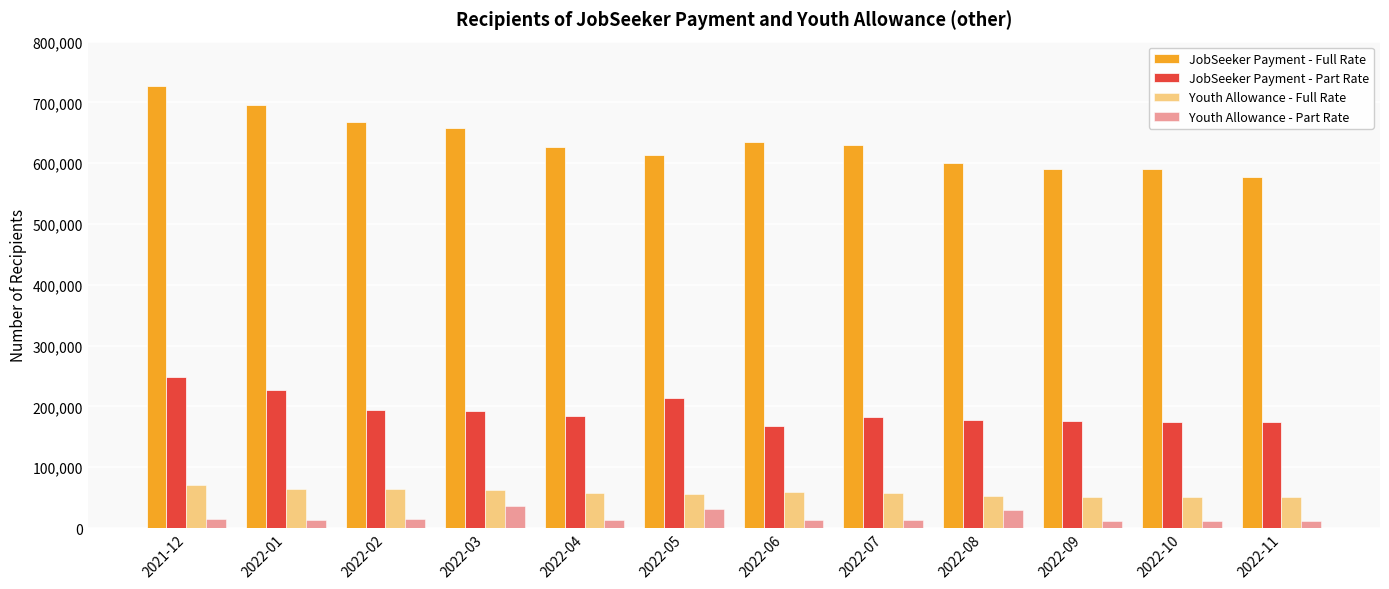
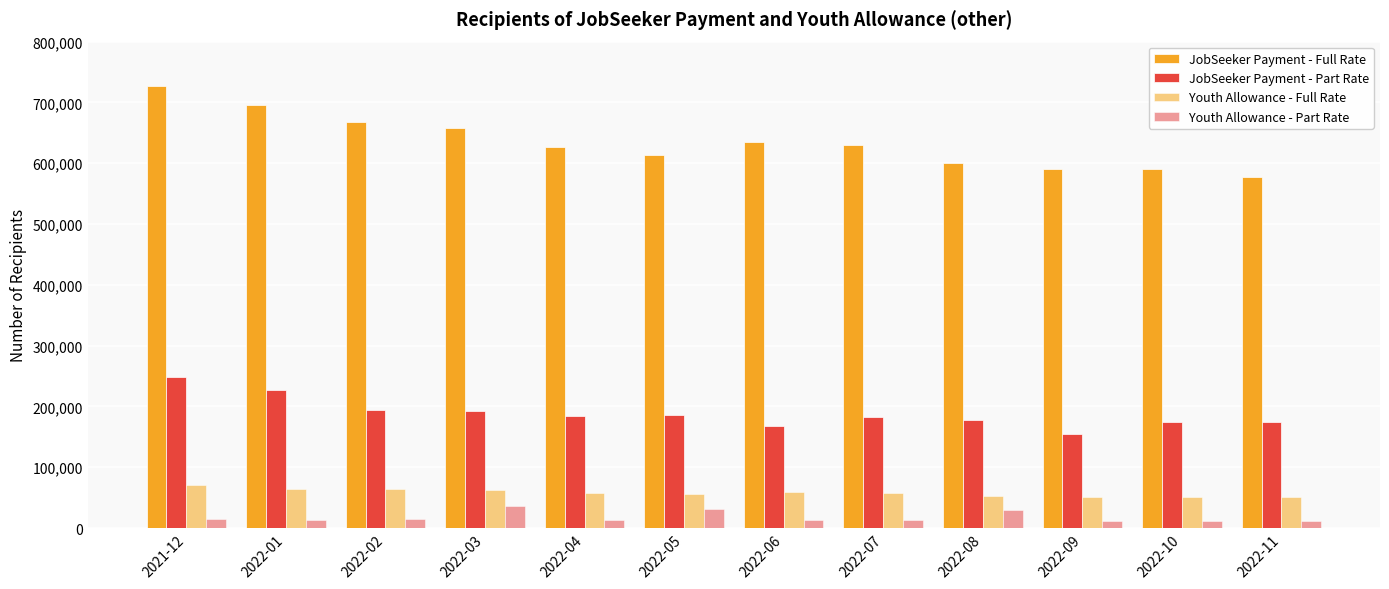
  {
    "JobSeeker Payment - Part Rate": {
      "2021-12": "250,000",
      "2022-01": "230,000",
      "2022-02": "190,000",
      "2022-03": "190,000",
      "2022-04": "180,000",
-     "2022-05": "210,000",
+     "2022-05": "190,000",
      "2022-06": "170,000",
      "2022-07": "180,000",
      "2022-08": "180,000",
-     "2022-09": "180,000",
+     "2022-09": "150,000",
      "2022-10": "170,000",
      "2022-11": "170,000"
    },
    "Youth Allowance - Part Rate": {
      "2021-12": "20,000",
      "2022-01": "10,000",
      "2022-02": "10,000",
      "2022-03": "40,000",
      "2022-04": "10,000",
      "2022-05": "30,000",
      "2022-06": "10,000",
      "2022-07": "10,000",
      "2022-08": "30,000",
      "2022-09": "10,000",
      "2022-10": "10,000",
      "2022-11": "10,000"
    }
  }
